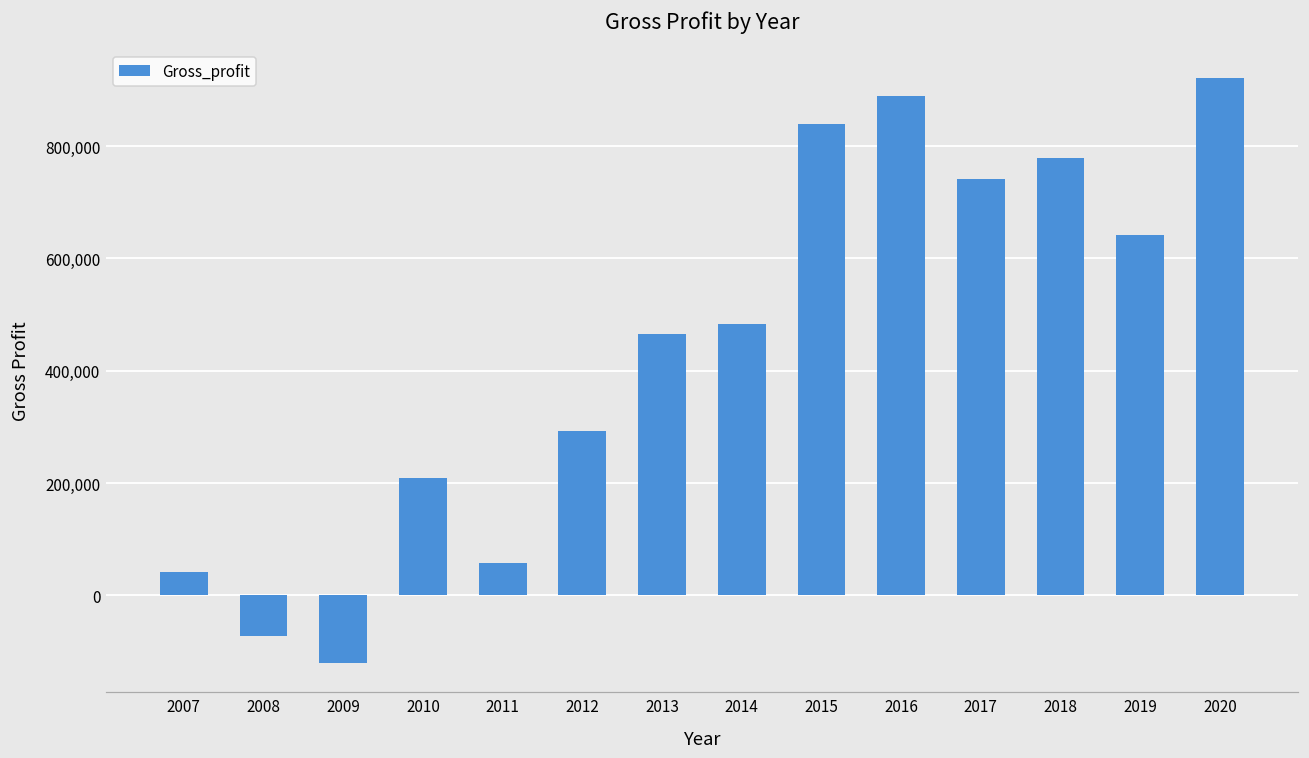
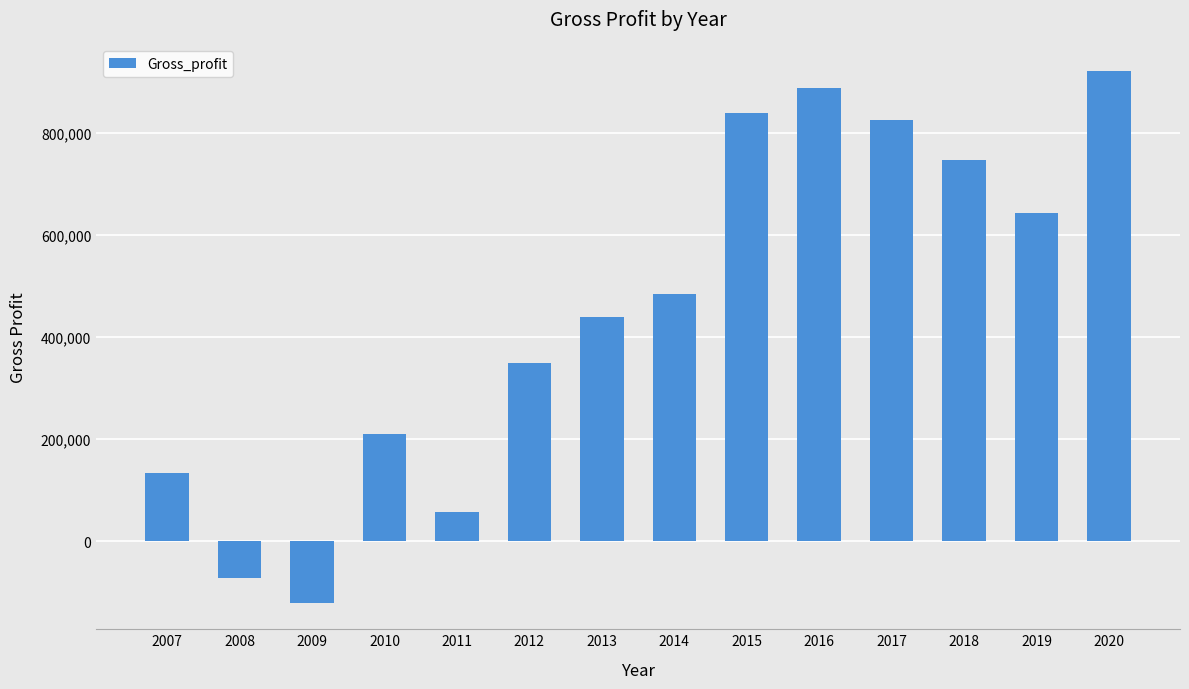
  {
-   "2007": "40,000",
+   "2007": "130,000",
    "2008": "-70,000",
    "2009": "-120,000",
    "2010": "210,000",
    "2011": "60,000",
-   "2012": "290,000",
-   "2013": "460,000",
+   "2012": "350,000",
+   "2013": "440,000",
    "2014": "480,000",
    "2015": "840,000",
    "2016": "890,000",
-   "2017": "740,000",
-   "2018": "780,000",
+   "2017": "820,000",
+   "2018": "750,000",
    "2019": "640,000",
    "2020": "920,000"
  }
